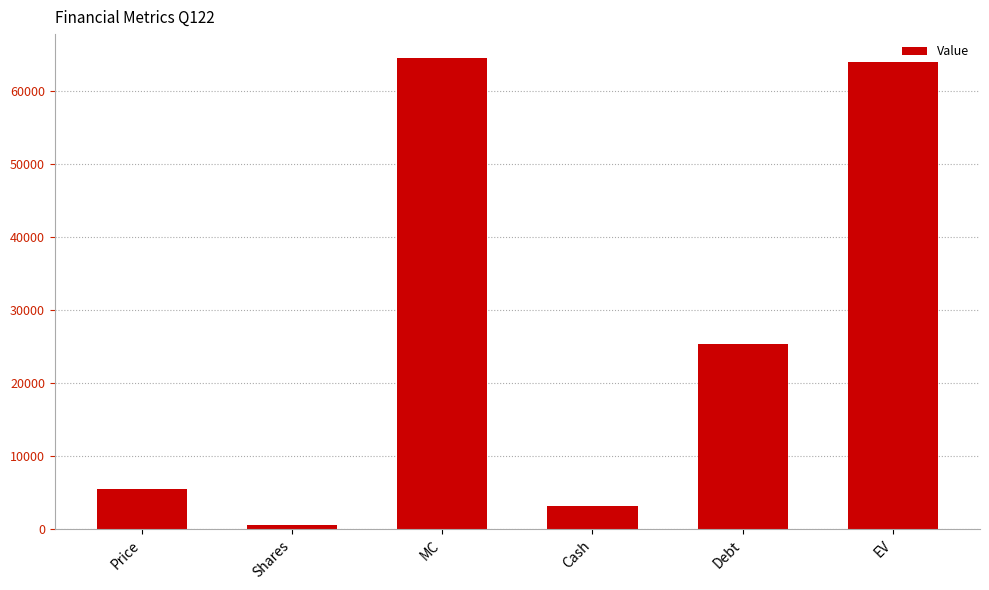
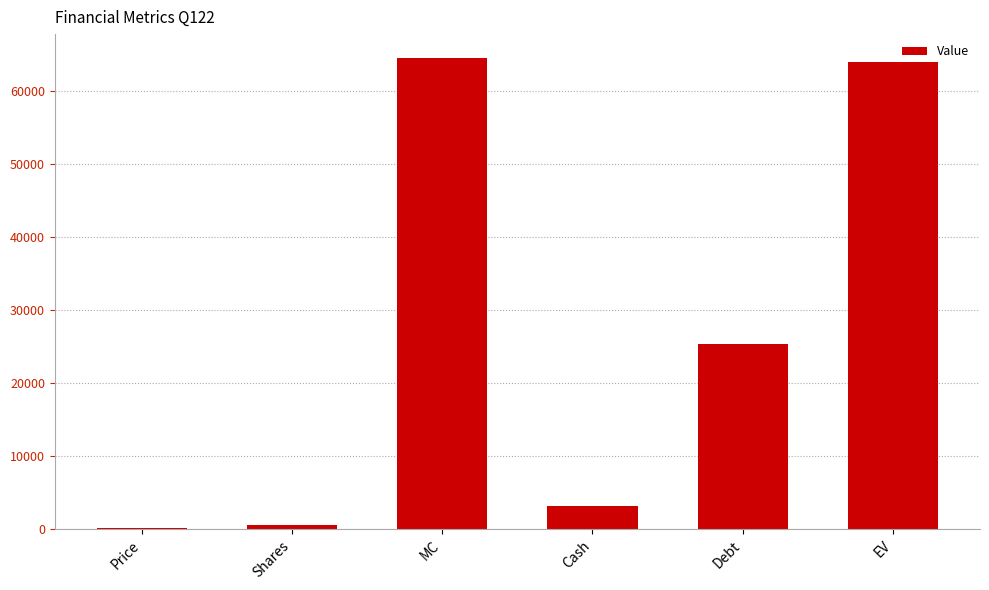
  {
-   "Price": 6000,
+   "Price": 0,
    "Shares": 1000,
    "MC": 65000,
    "Cash": 3000,
    "Debt": 25000,
    "EV": 64000
  }
